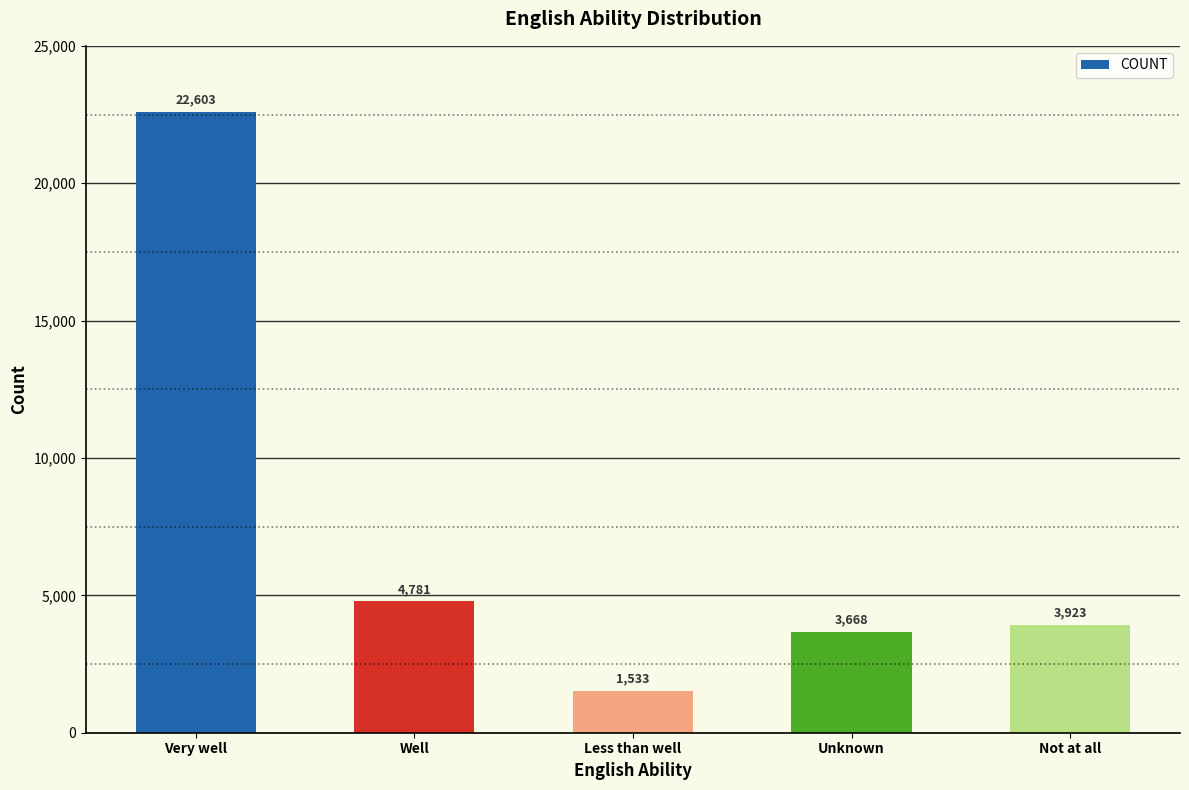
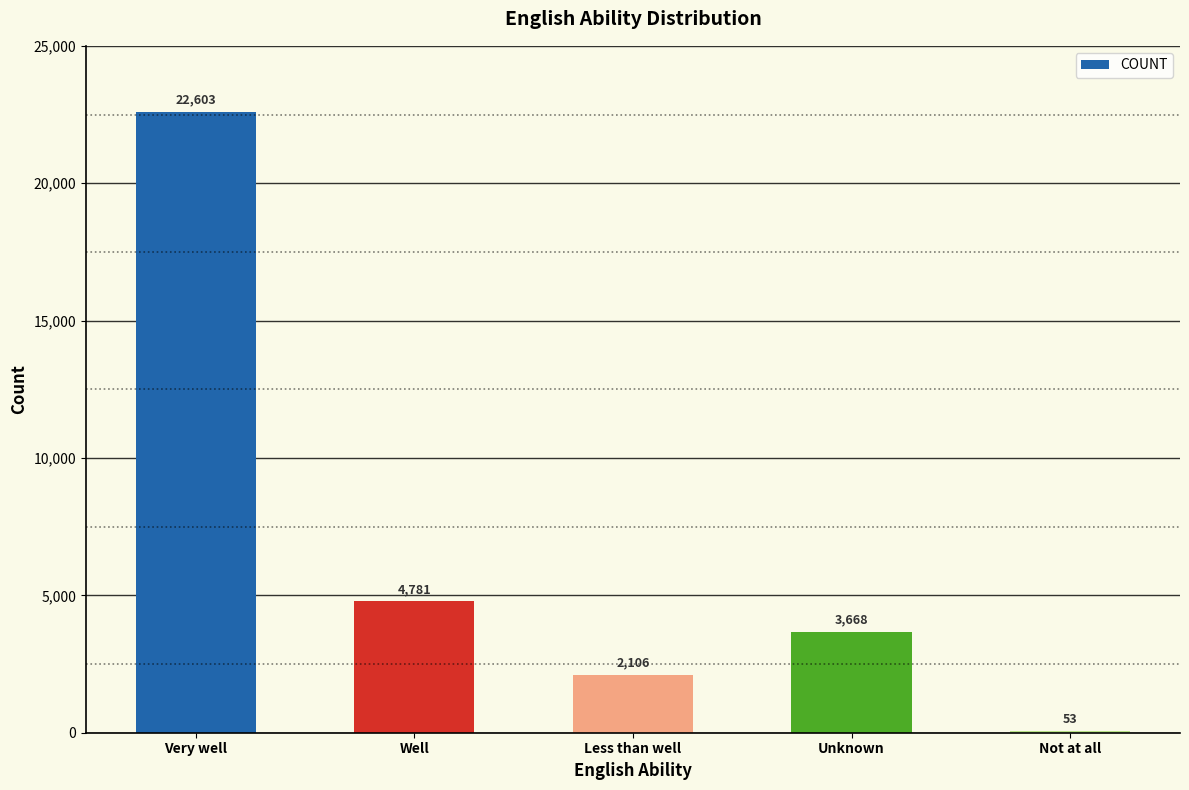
  {
    "Very well": "22,603",
    "Well": "4,781",
-   "Less than well": "1,533",
+   "Less than well": "2,106",
    "Unknown": "3,668",
-   "Not at all": "3,923"
+   "Not at all": "53"
  }
